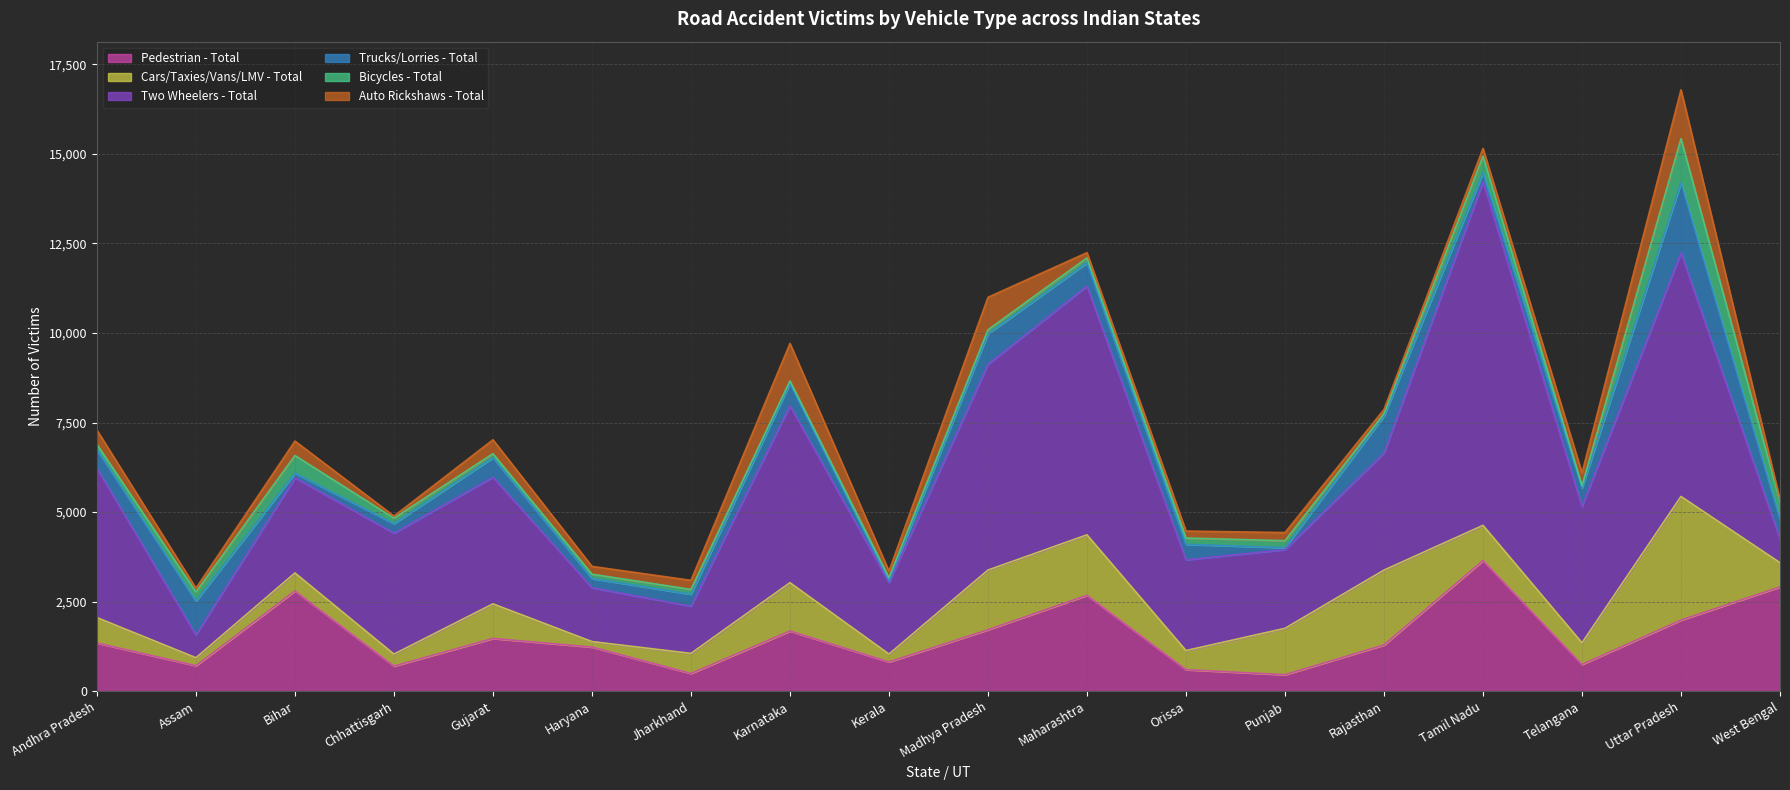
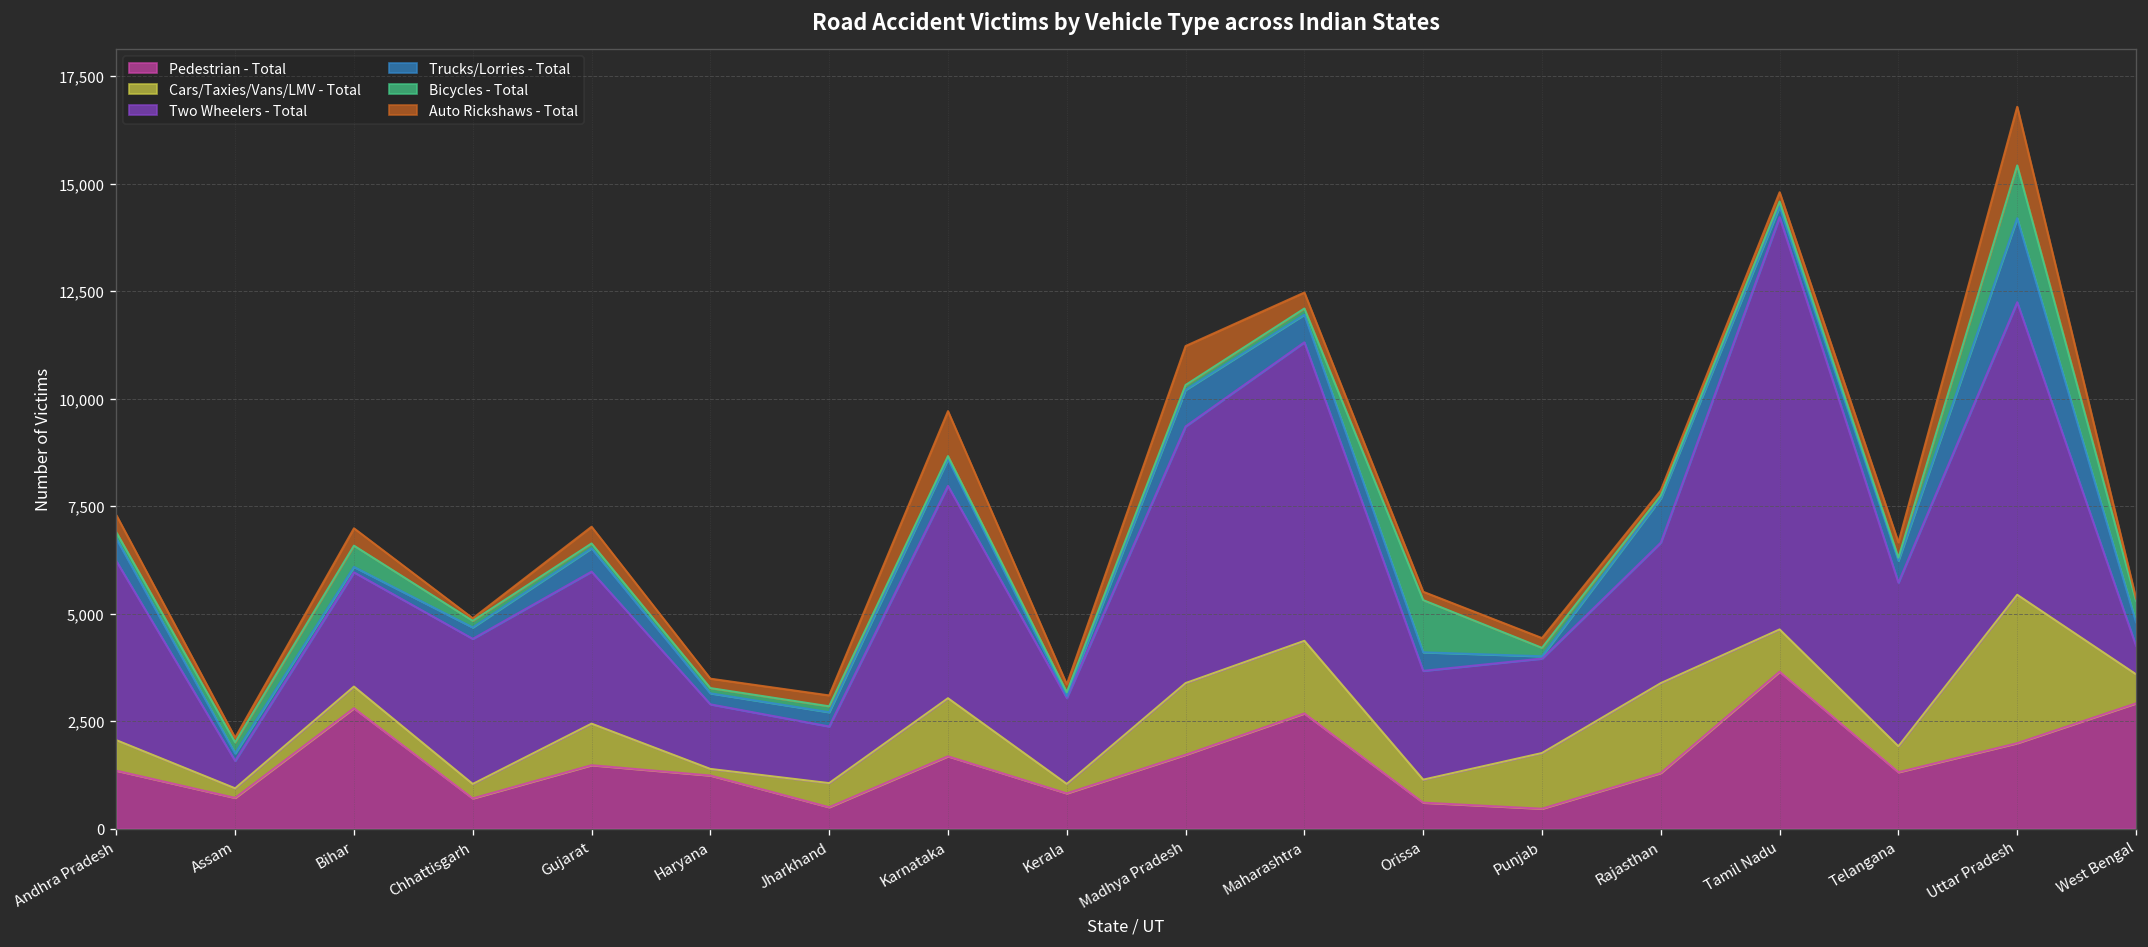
  {
    "Pedestrian - Total": {
      "Andhra Pradesh": "1,300",
      "Assam": "700",
      "Bihar": "2,800",
      "Chhattisgarh": "700",
      "Gujarat": "1,500",
      "Haryana": "1,200",
      "Jharkhand": "500",
      "Karnataka": "1,700",
      "Kerala": "800",
      "Madhya Pradesh": "1,700",
      "Maharashtra": "2,700",
      "Orissa": "600",
      "Punjab": "500",
      "Rajasthan": "1,300",
      "Tamil Nadu": "3,600",
-     "Telangana": "700",
+     "Telangana": "1,300",
      "Uttar Pradesh": "2,000",
      "West Bengal": "2,900"
    },
    "Cars/Taxies/Vans/LMV - Total": {
      "Andhra Pradesh": "700",
      "Assam": "200",
      "Bihar": "500",
      "Chhattisgarh": "300",
      "Gujarat": "1,000",
      "Haryana": "200",
      "Jharkhand": "600",
      "Karnataka": "1,400",
      "Kerala": "200",
      "Madhya Pradesh": "1,700",
      "Maharashtra": "1,700",
      "Orissa": "500",
      "Punjab": "1,300",
      "Rajasthan": "2,100",
      "Tamil Nadu": "1,000",
      "Telangana": "600",
      "Uttar Pradesh": "3,500",
      "West Bengal": "700"
    },
    "Two Wheelers - Total": {
      "Andhra Pradesh": "4,200",
      "Assam": "600",
      "Bihar": "2,700",
      "Chhattisgarh": "3,400",
      "Gujarat": "3,500",
      "Haryana": "1,500",
      "Jharkhand": "1,300",
      "Karnataka": "4,900",
-     "Madhya Pradesh": "5,700",
+     "Madhya Pradesh": "6,000",
      "Maharashtra": "6,900",
      "Orissa": "2,500",
      "Rajasthan": "3,300",
      "Tamil Nadu": "9,600",
      "Telangana": "3,800",
      "Uttar Pradesh": "6,800",
      "West Bengal": "700"
    },
    "Trucks/Lorries - Total": {
      "Andhra Pradesh": "500",
-     "Assam": "900",
+     "Assam": "200",
      "Bihar": "100",
      "Chhattisgarh": "300",
      "Gujarat": "500",
      "Haryana": "300",
      "Jharkhand": "300",
      "Madhya Pradesh": "800",
      "Maharashtra": "600",
      "Orissa": "400",
      "Tamil Nadu": "200",
      "Uttar Pradesh": "2,000",
      "West Bengal": "500"
    },
    "Bicycles - Total": {
      "Andhra Pradesh": "100",
      "Assam": "300",
      "Bihar": "500",
      "Gujarat": "100",
      "Haryana": "100",
      "Jharkhand": "100",
      "Kerala": "100",
      "Madhya Pradesh": "100",
      "Maharashtra": "100",
-     "Orissa": "200",
+     "Orissa": "1,200",
      "Punjab": "200",
-     "Tamil Nadu": "500",
+     "Tamil Nadu": "100",
      "Uttar Pradesh": "1,200"
    },
    "Auto Rickshaws - Total": {
      "Andhra Pradesh": "400",
      "Assam": "100",
      "Bihar": "400",
      "Gujarat": "400",
      "Haryana": "200",
      "Jharkhand": "300",
      "Karnataka": "1,000",
      "Kerala": "200",
      "Madhya Pradesh": "900",
-     "Maharashtra": "100",
+     "Maharashtra": "400",
      "Orissa": "200",
      "Punjab": "200",
      "Rajasthan": "100",
      "Tamil Nadu": "200",
      "Telangana": "400",
      "Uttar Pradesh": "1,400"
    }
  }
